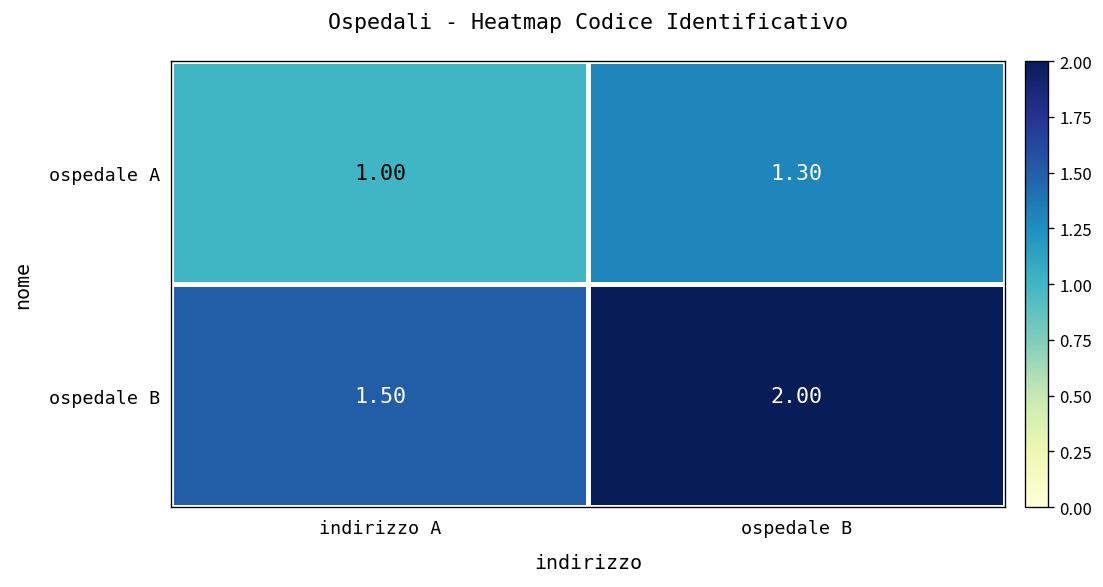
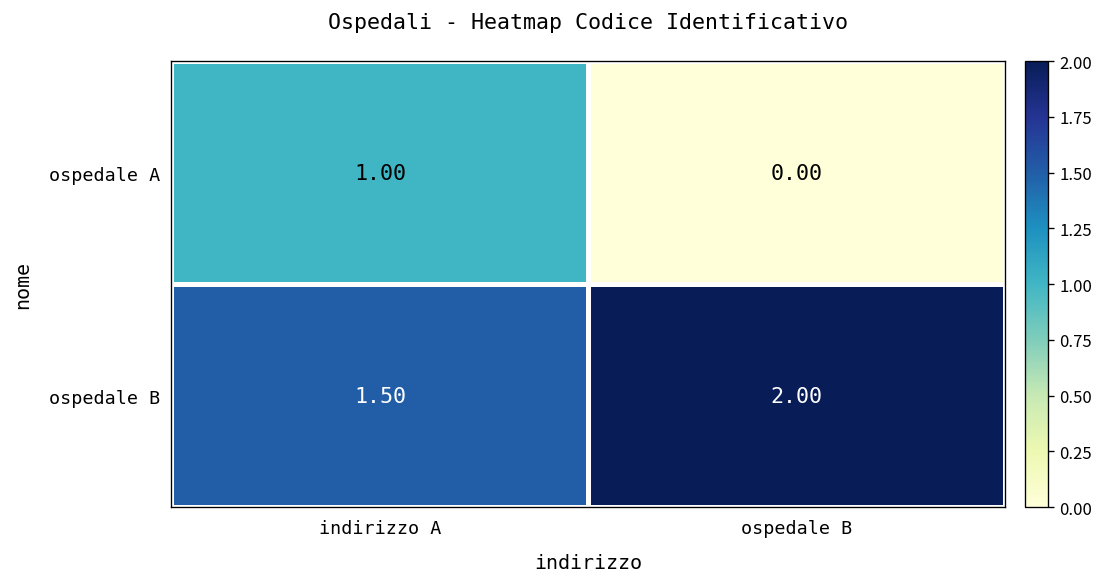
  {
    "ospedale A": {
      "indirizzo A": 1.00,
-     "ospedale B": 1.30
+     "ospedale B": 0.00
    },
    "ospedale B": {
      "indirizzo A": 1.50,
      "ospedale B": 2.00
    }
  }
